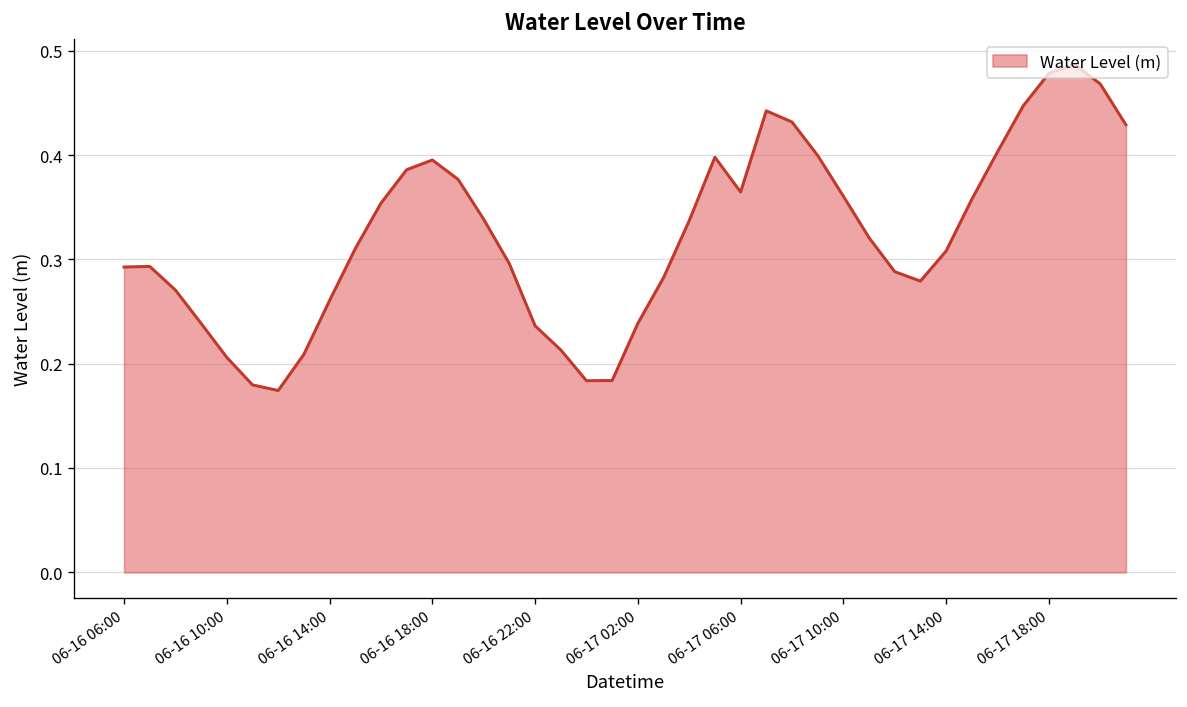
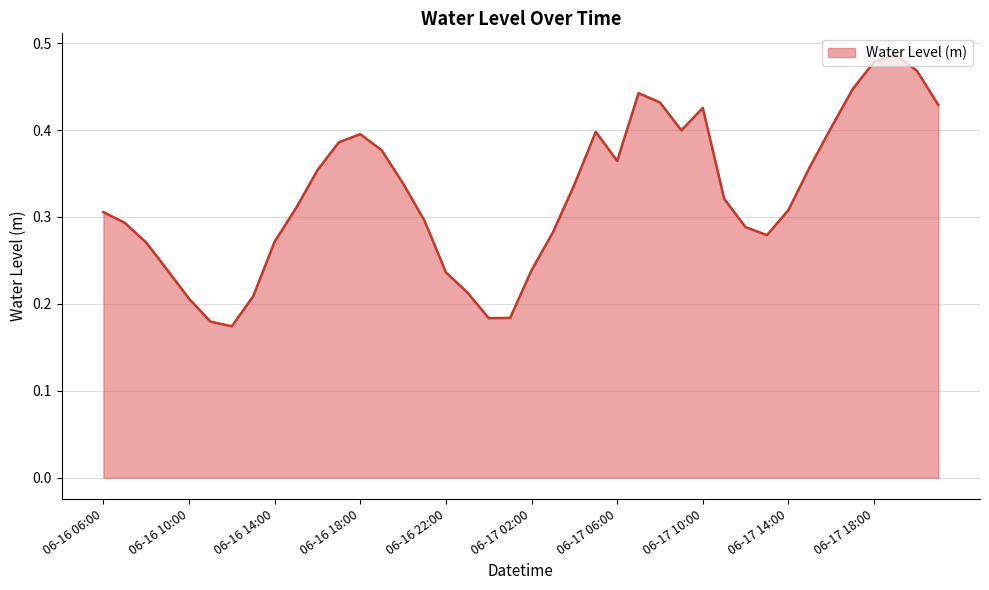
  {
-   "06-16 06:00": 0.29,
+   "06-16 06:00": 0.31,
    "06-16 10:00": 0.21,
-   "06-16 14:00": 0.26,
+   "06-16 14:00": 0.27,
    "06-16 18:00": 0.40,
    "06-16 22:00": 0.24,
    "06-17 02:00": 0.24,
    "06-17 06:00": 0.36,
-   "06-17 10:00": 0.36,
+   "06-17 10:00": 0.43,
    "06-17 14:00": 0.31
  }
